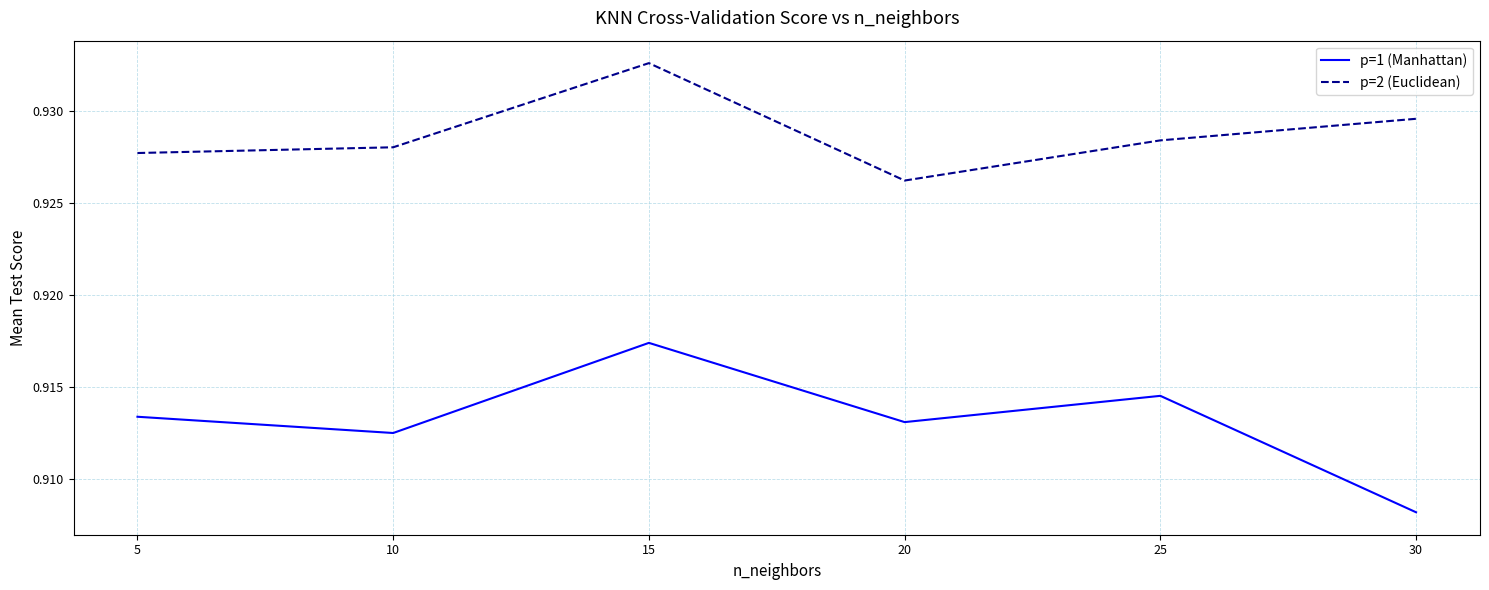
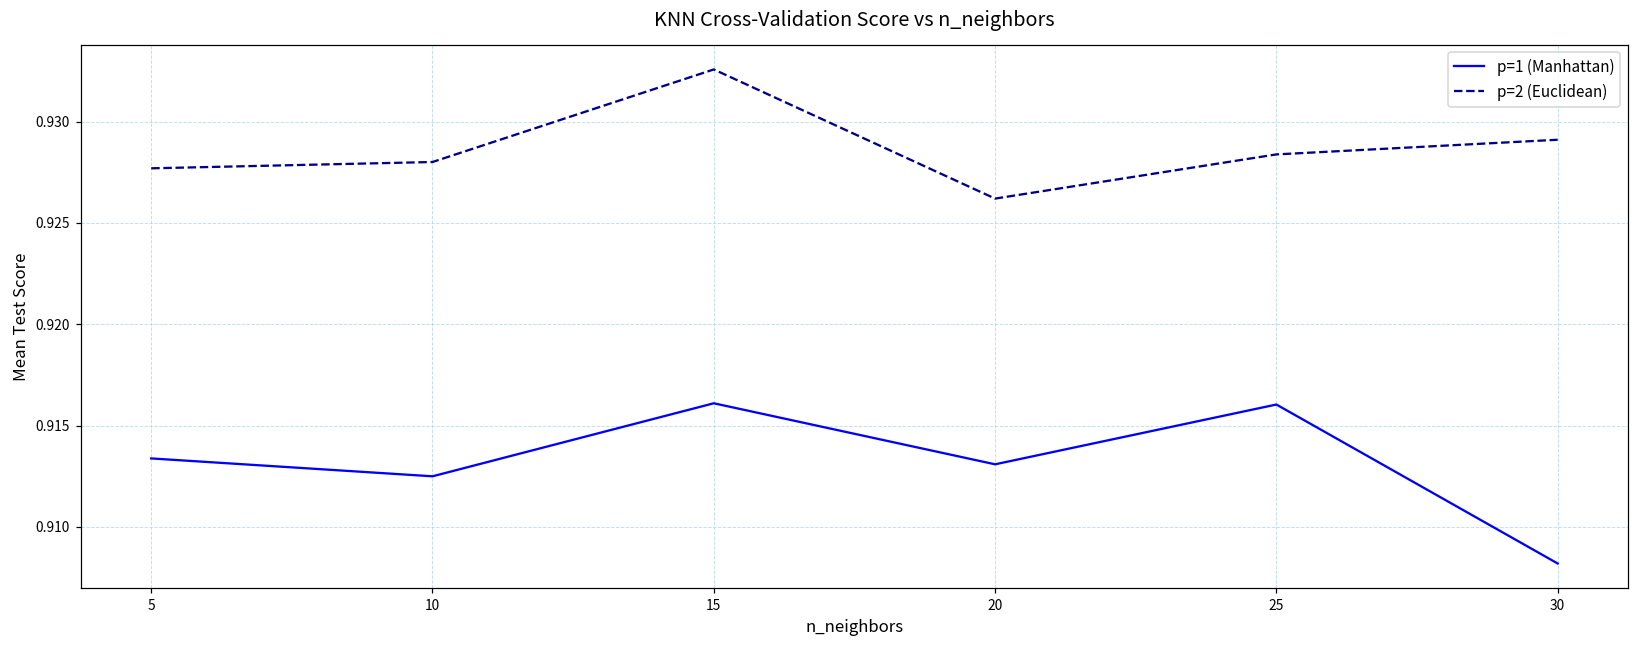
  {
    "p=1 (Manhattan)": {
      "5": 0.9134,
      "10": 0.9125,
-     "15": 0.9174,
+     "15": 0.9161,
      "20": 0.9131,
-     "25": 0.9145,
+     "25": 0.9160,
      "30": 0.9082
    },
    "p=2 (Euclidean)": {
      "5": 0.9277,
      "10": 0.9280,
      "15": 0.9326,
      "20": 0.9262,
      "25": 0.9284,
-     "30": 0.9296
+     "30": 0.9291
    }
  }
